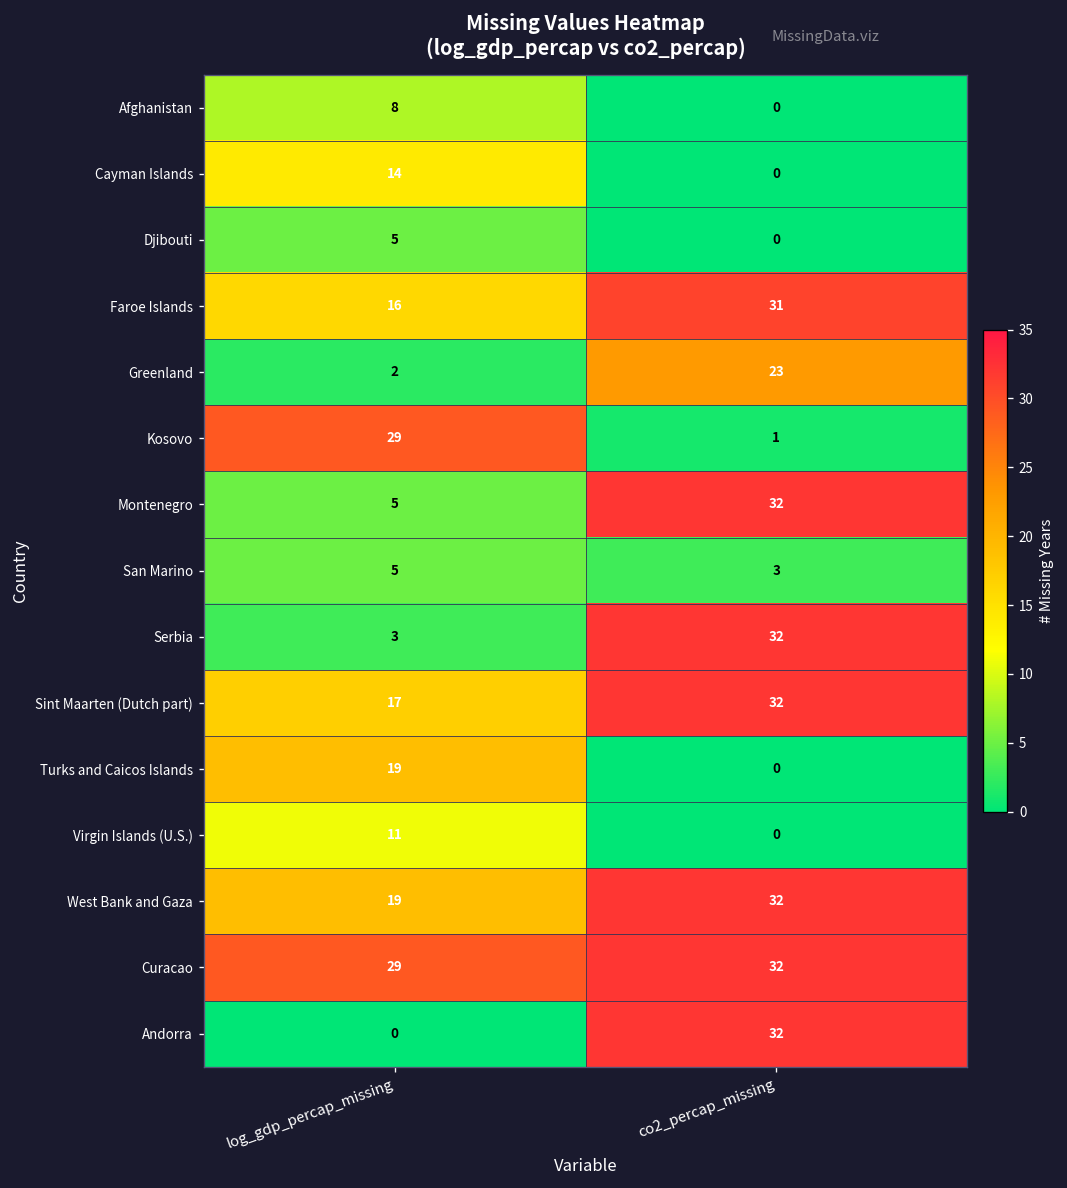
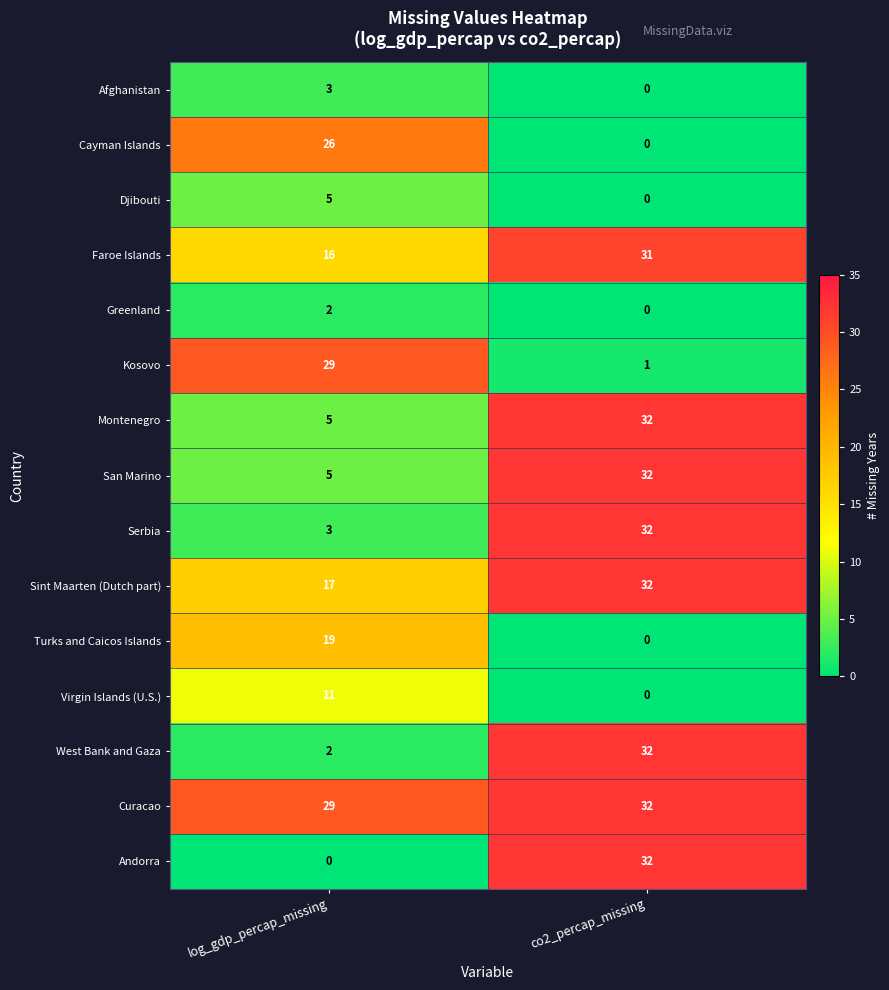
  {
    "Afghanistan": {
-     "log_gdp_percap_missing": 8,
+     "log_gdp_percap_missing": 3,
      "co2_percap_missing": 0
    },
    "Cayman Islands": {
-     "log_gdp_percap_missing": 14,
+     "log_gdp_percap_missing": 26,
      "co2_percap_missing": 0
    },
    "Djibouti": {
      "log_gdp_percap_missing": 5,
      "co2_percap_missing": 0
    },
    "Faroe Islands": {
      "log_gdp_percap_missing": 16,
      "co2_percap_missing": 31
    },
    "Greenland": {
      "log_gdp_percap_missing": 2,
-     "co2_percap_missing": 23
+     "co2_percap_missing": 0
    },
    "Kosovo": {
      "log_gdp_percap_missing": 29,
      "co2_percap_missing": 1
    },
    "Montenegro": {
      "log_gdp_percap_missing": 5,
      "co2_percap_missing": 32
    },
    "San Marino": {
      "log_gdp_percap_missing": 5,
-     "co2_percap_missing": 3
+     "co2_percap_missing": 32
    },
    "Serbia": {
      "log_gdp_percap_missing": 3,
      "co2_percap_missing": 32
    },
    "Sint Maarten (Dutch part)": {
      "log_gdp_percap_missing": 17,
      "co2_percap_missing": 32
    },
    "Turks and Caicos Islands": {
      "log_gdp_percap_missing": 19,
      "co2_percap_missing": 0
    },
    "Virgin Islands (U.S.)": {
      "log_gdp_percap_missing": 11,
      "co2_percap_missing": 0
    },
    "West Bank and Gaza": {
-     "log_gdp_percap_missing": 19,
+     "log_gdp_percap_missing": 2,
      "co2_percap_missing": 32
    },
    "Curacao": {
      "log_gdp_percap_missing": 29,
      "co2_percap_missing": 32
    },
    "Andorra": {
      "log_gdp_percap_missing": 0,
      "co2_percap_missing": 32
    }
  }
